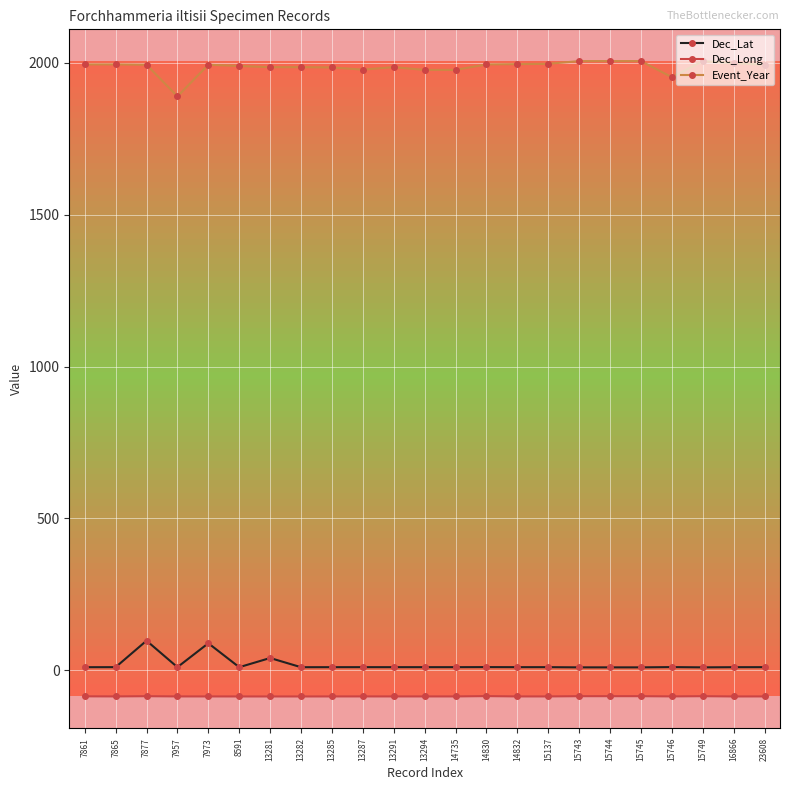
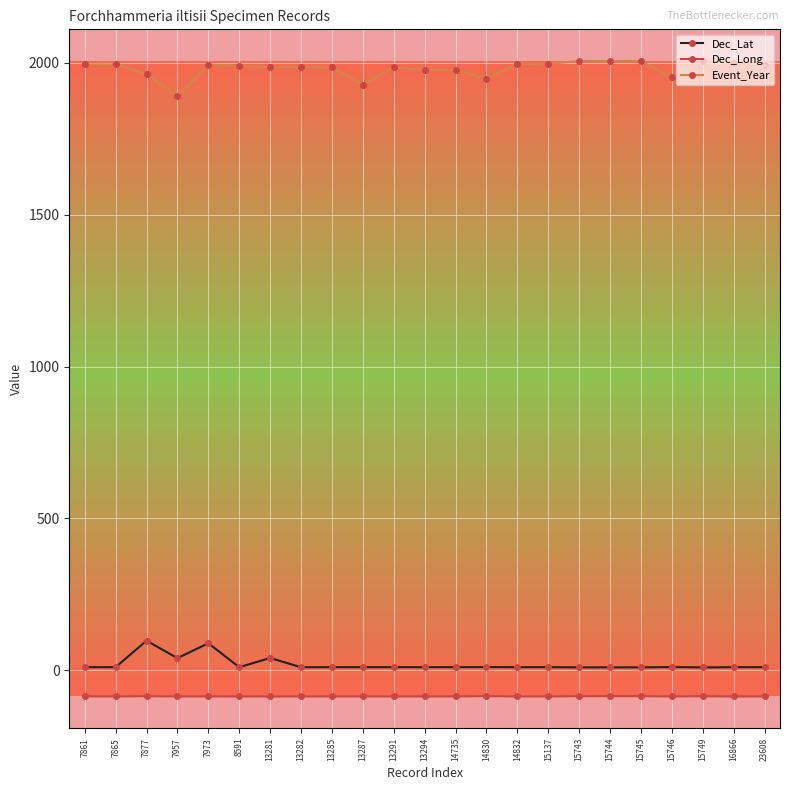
  {
    "Dec_Lat": {
      "7861": 10,
      "7865": 10,
      "7877": 100,
-     "7957": 10,
+     "7957": 40,
      "7973": 90,
      "8591": 10,
      "13281": 40,
      "13282": 10,
      "13285": 10,
      "13287": 10,
      "13291": 10,
      "13294": 10,
      "14735": 10,
      "14830": 10,
      "14832": 10,
      "15137": 10,
      "15743": 10,
      "15744": 10,
      "15745": 10,
      "15746": 10,
      "15749": 10,
      "16866": 10,
      "23608": 10
    },
    "Dec_Long": {
      "7861": -90,
      "7865": -90,
      "7877": -80,
      "7957": -90,
      "7973": -90,
      "8591": -90,
      "13281": -90,
      "13282": -90,
      "13285": -90,
      "13287": -90,
      "13291": -90,
      "13294": -90,
      "14735": -90,
      "14830": -80,
      "14832": -90,
      "15137": -90,
      "15743": -80,
      "15744": -80,
      "15745": -80,
      "15746": -90,
      "15749": -80,
      "16866": -90,
      "23608": -90
    },
    "Event_Year": {
      "7861": 1990,
      "7865": 1990,
-     "7877": 1990,
+     "7877": 1960,
      "7957": 1890,
      "7973": 1990,
      "8591": 1990,
      "13281": 1990,
      "13282": 1990,
      "13285": 1980,
-     "13287": 1980,
+     "13287": 1930,
      "13291": 1990,
      "13294": 1980,
      "14735": 1980,
-     "14830": 1990,
+     "14830": 1950,
      "14832": 2000,
      "15137": 2000,
      "15743": 2010,
      "15744": 2010,
      "15745": 2010,
      "15746": 1950
    }
  }
